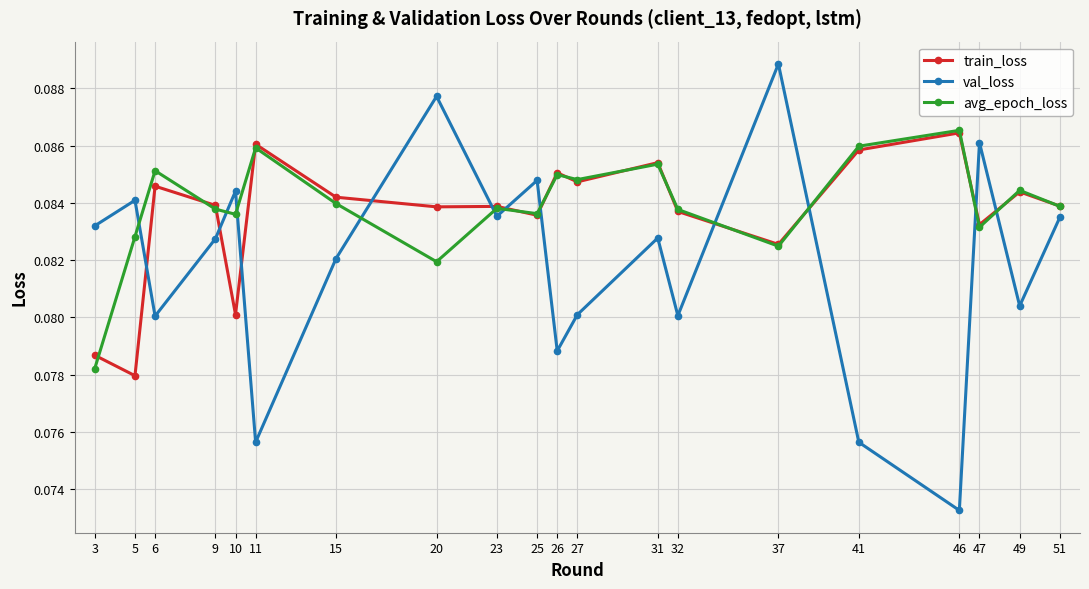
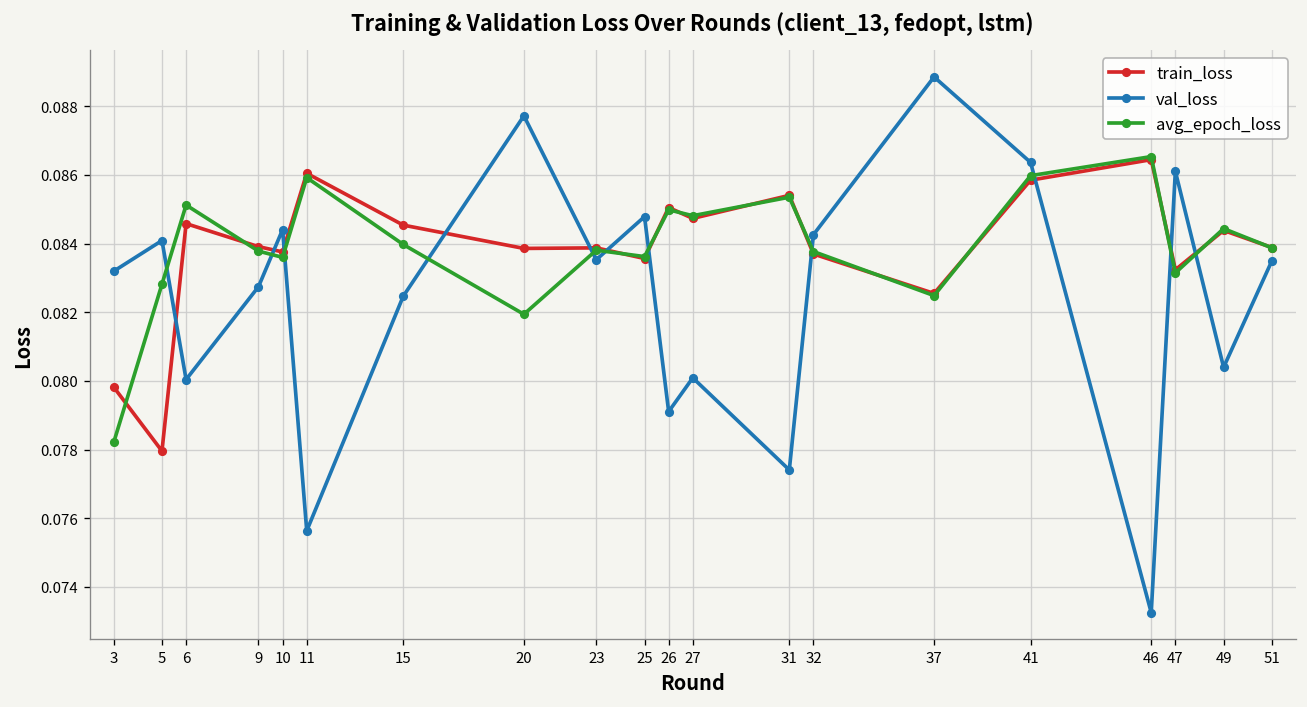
  {
    "train_loss": {
-     "3": 0.0787,
+     "3": 0.0798,
      "5": 0.0780,
      "6": 0.0846,
      "9": 0.0839,
-     "10": 0.0801,
+     "10": 0.0838,
      "11": 0.0860,
-     "15": 0.0842,
+     "15": 0.0845,
      "20": 0.0839,
      "41": 0.0858,
      "46": 0.0864,
      "47": 0.0832
    },
    "val_loss": {
      "3": 0.0832,
      "5": 0.0841,
      "6": 0.0800,
      "9": 0.0827,
      "10": 0.0844,
      "11": 0.0756,
-     "15": 0.0821,
+     "15": 0.0825,
      "20": 0.0877,
      "23": 0.0835,
      "25": 0.0848,
-     "26": 0.0788,
+     "26": 0.0791,
      "27": 0.0801,
-     "31": 0.0828,
-     "32": 0.0801,
+     "31": 0.0774,
+     "32": 0.0843,
      "37": 0.0889,
-     "41": 0.0756,
+     "41": 0.0864,
      "46": 0.0733,
      "47": 0.0861,
      "49": 0.0804,
      "51": 0.0835
    },
    "avg_epoch_loss": {
      "3": 0.0782,
      "5": 0.0828,
      "6": 0.0851,
      "9": 0.0838,
      "10": 0.0836,
      "11": 0.0859,
      "15": 0.0840,
      "20": 0.0819,
      "41": 0.0860,
      "46": 0.0865,
      "47": 0.0831
    }
  }
